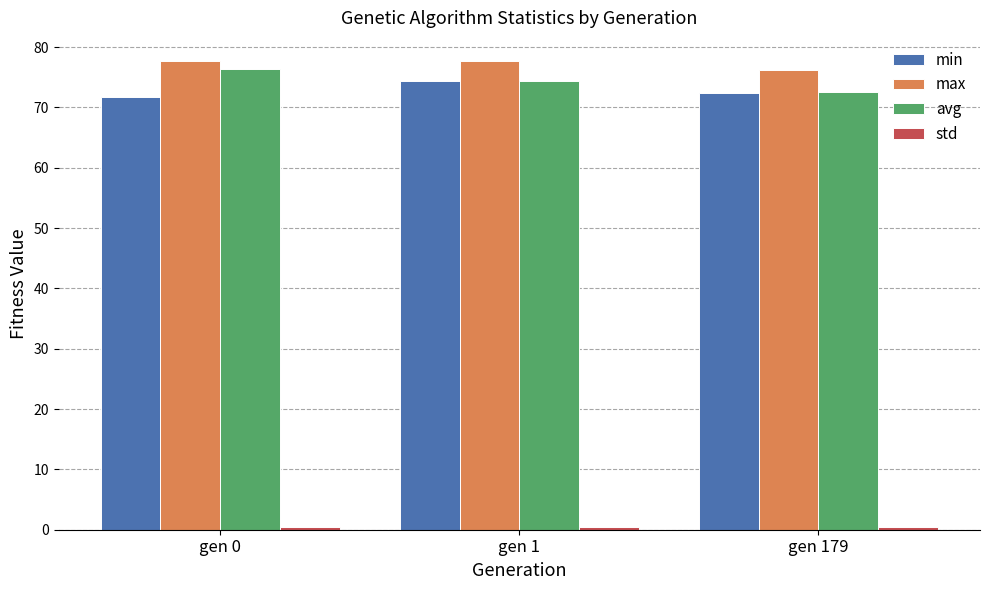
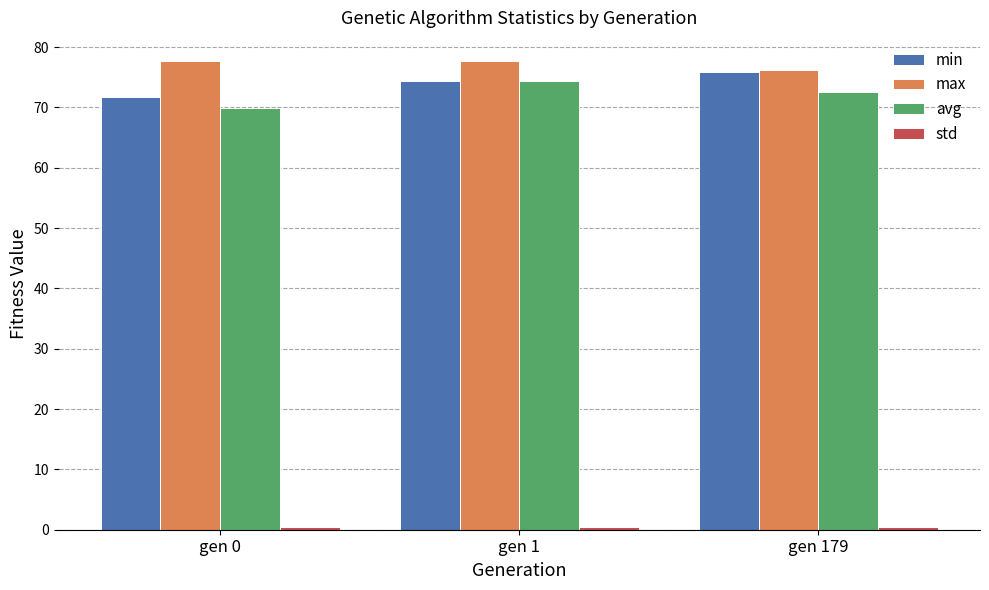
  {
    "min": {
      "gen 0": 72,
      "gen 1": 74,
-     "gen 179": 72
+     "gen 179": 76
    },
    "avg": {
-     "gen 0": 76,
+     "gen 0": 70,
      "gen 1": 74,
      "gen 179": 73
    }
  }
